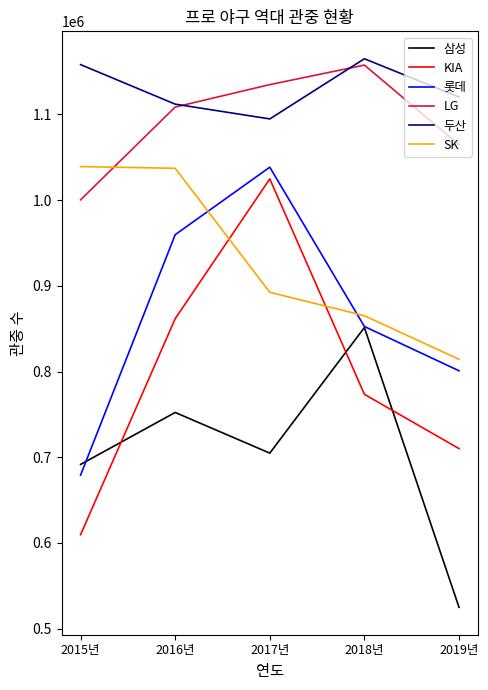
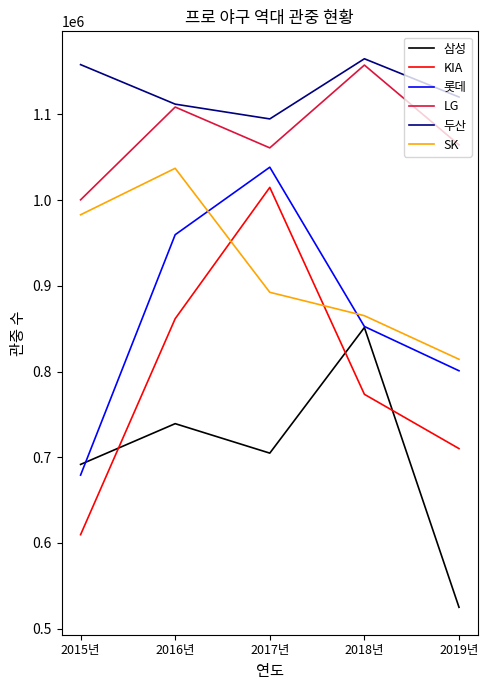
  {
    "삼성": {
      "2015년": 690000,
-     "2016년": 750000,
+     "2016년": 740000,
      "2017년": 700000,
      "2019년": 520000
    },
    "KIA": {
      "2015년": 610000,
      "2016년": 860000,
-     "2017년": 1020000,
+     "2017년": 1010000,
      "2018년": 770000,
      "2019년": 710000
    },
    "롯데": {
      "2015년": 680000,
      "2016년": 960000,
      "2017년": 1040000,
      "2019년": 800000
    },
    "LG": {
      "2015년": 1000000,
      "2016년": 1110000,
-     "2017년": 1130000,
+     "2017년": 1060000,
      "2018년": 1160000
    },
    "두산": {
      "2015년": 1160000,
      "2016년": 1110000,
      "2017년": 1090000,
      "2018년": 1170000
    },
    "SK": {
-     "2015년": 1040000,
+     "2015년": 980000,
      "2016년": 1040000,
      "2017년": 890000,
      "2018년": 870000,
      "2019년": 810000
    }
  }
